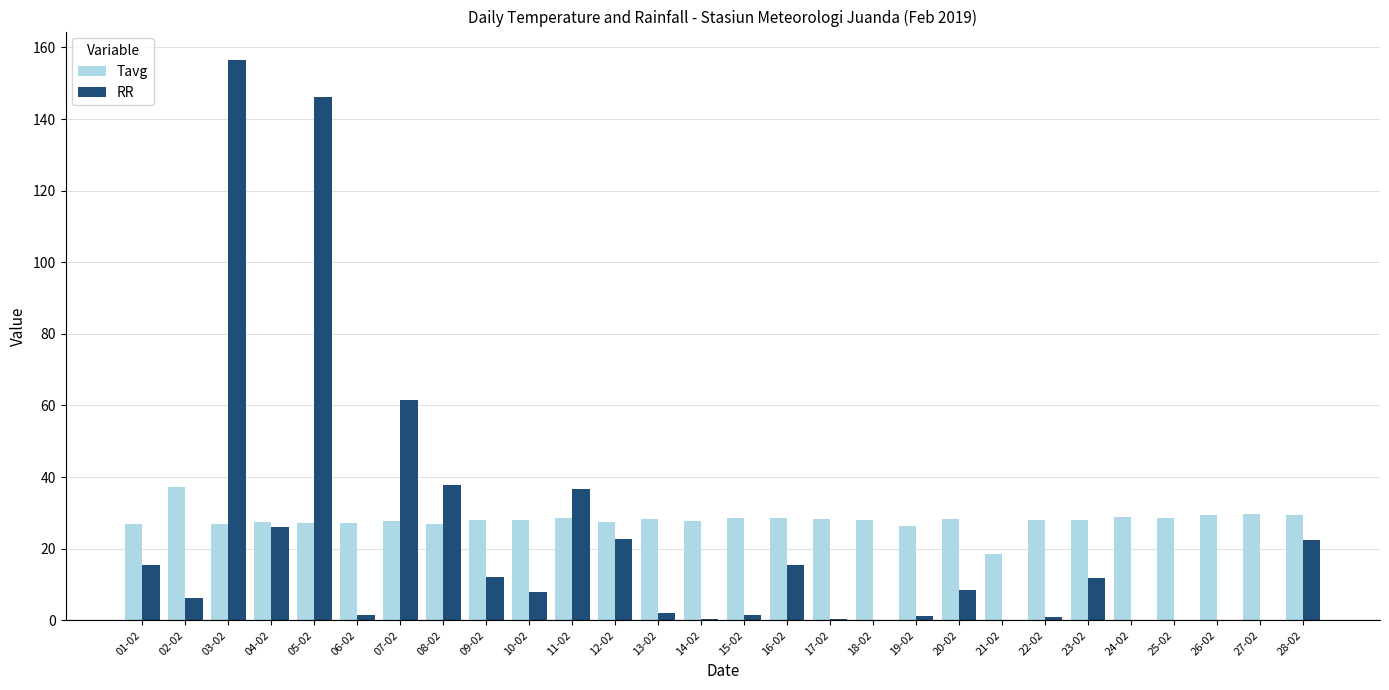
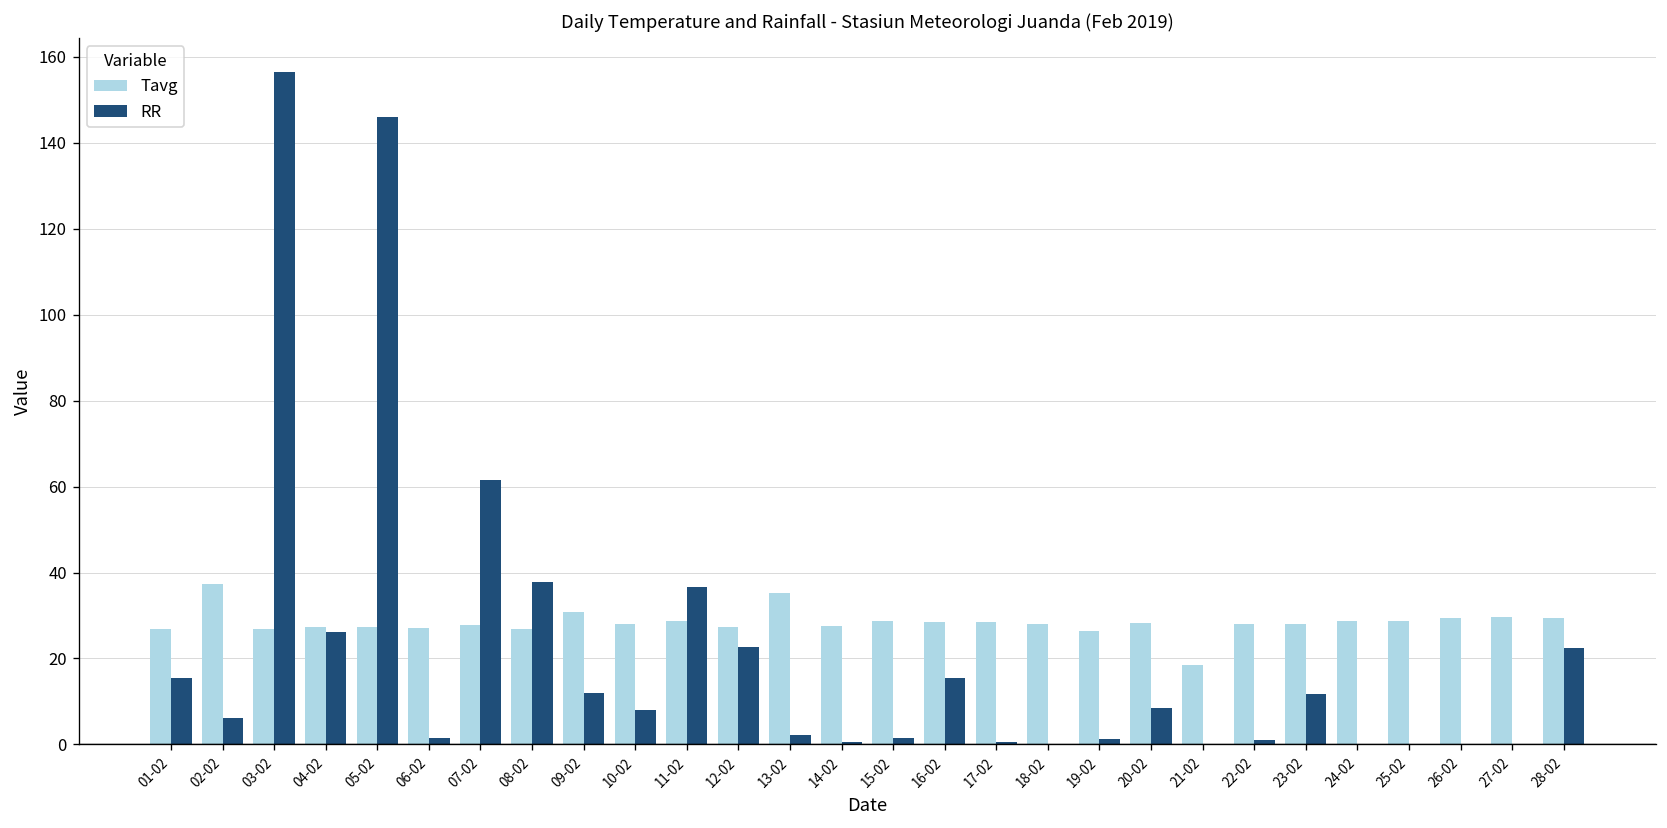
  {
    "Tavg": {
      "01-02": 27,
      "02-02": 37,
      "03-02": 27,
      "04-02": 27,
      "05-02": 27,
      "06-02": 27,
      "07-02": 28,
      "08-02": 27,
-     "09-02": 28,
+     "09-02": 31,
      "10-02": 28,
      "11-02": 29,
      "12-02": 27,
-     "13-02": 28,
+     "13-02": 35,
      "14-02": 28,
      "15-02": 29,
      "16-02": 29,
      "17-02": 28,
      "18-02": 28,
      "19-02": 26,
      "20-02": 28,
      "21-02": 19,
      "22-02": 28,
      "23-02": 28,
      "24-02": 29,
      "25-02": 29,
      "26-02": 30,
      "27-02": 30,
      "28-02": 29
    },
    "RR": {
      "01-02": 15,
      "02-02": 6,
      "03-02": 157,
      "04-02": 26,
      "05-02": 146,
      "06-02": 2,
      "07-02": 62,
      "08-02": 38,
      "09-02": 12,
      "10-02": 8,
      "11-02": 37,
      "12-02": 23,
      "13-02": 2,
      "15-02": 2,
      "16-02": 16,
      "18-02": 0,
      "19-02": 1,
      "20-02": 9,
      "21-02": 0,
      "22-02": 1,
      "23-02": 12,
      "24-02": 0,
      "25-02": 0,
      "26-02": 0,
      "27-02": 0,
      "28-02": 22
    }
  }
